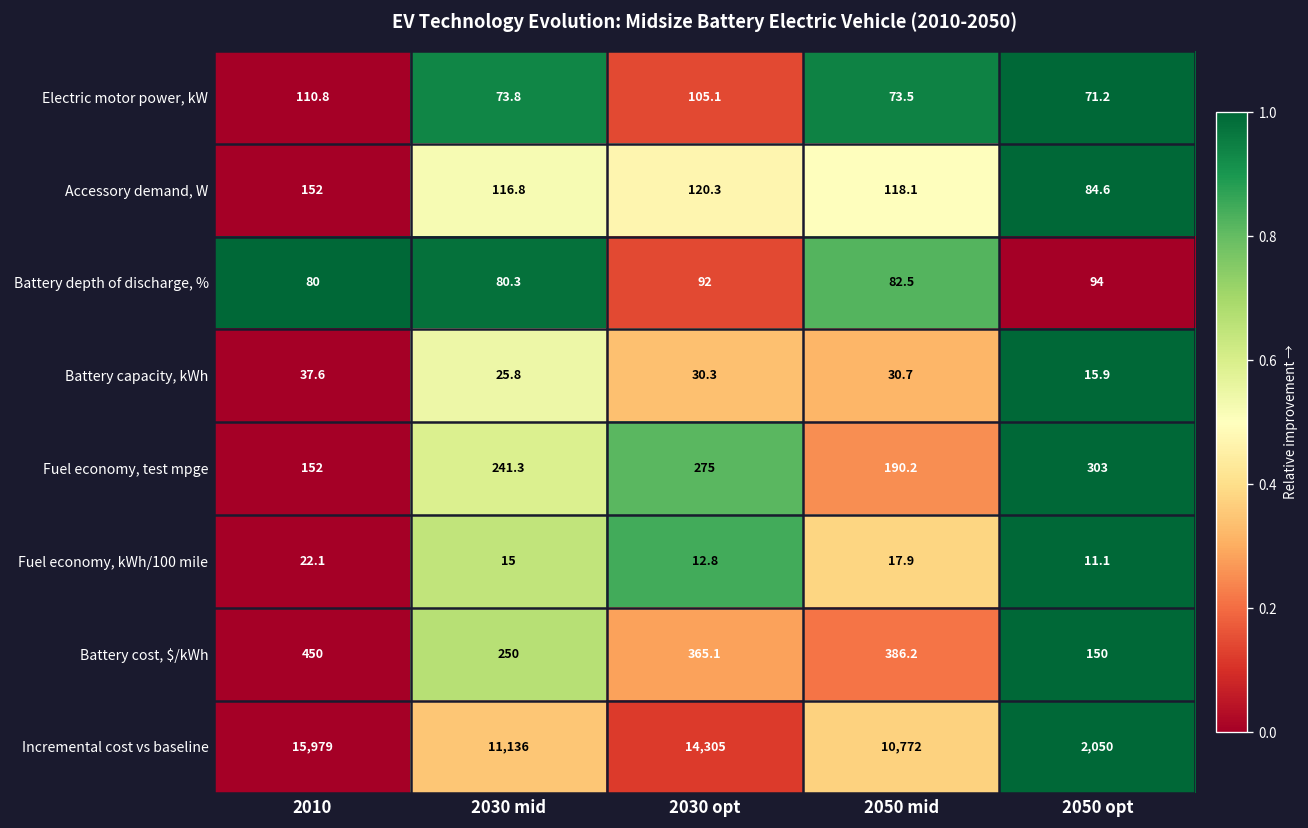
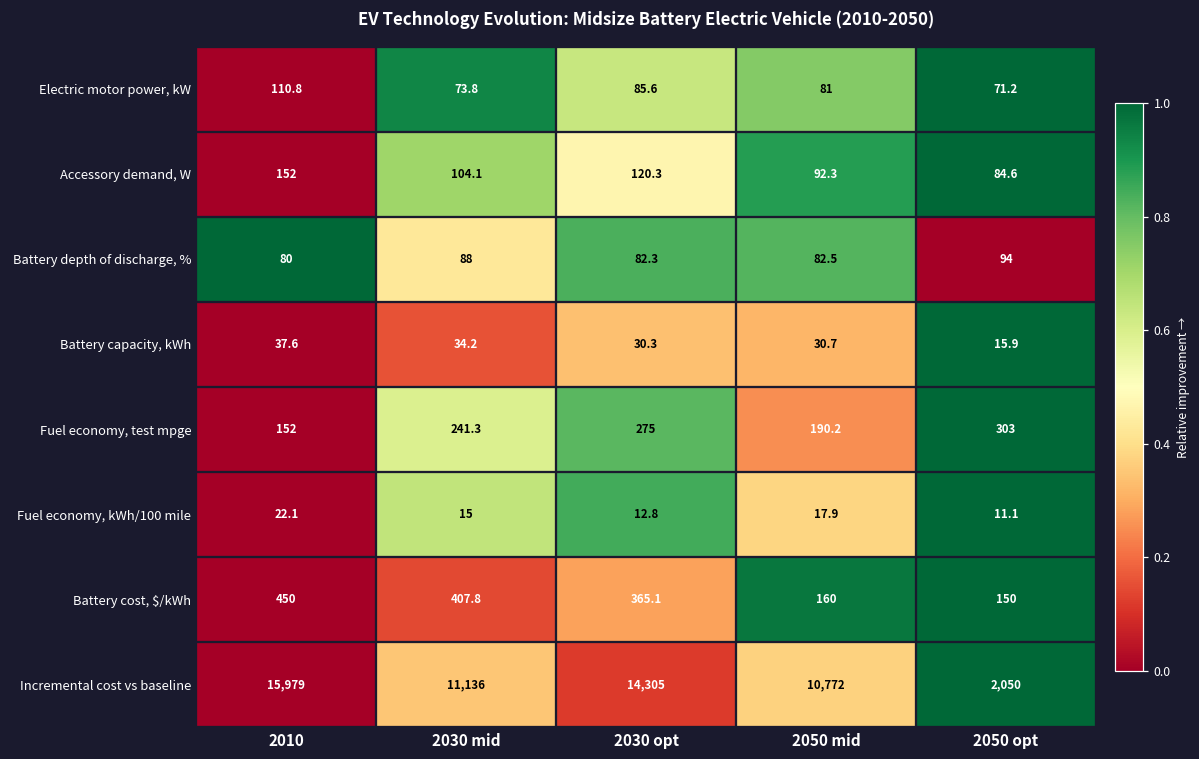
  {
    "Electric motor power, kW": {
      "2010": "110.8",
      "2030 mid": "73.8",
-     "2030 opt": "105.1",
-     "2050 mid": "73.5",
+     "2030 opt": "85.6",
+     "2050 mid": "81",
      "2050 opt": "71.2"
    },
    "Accessory demand, W": {
      "2010": "152",
-     "2030 mid": "116.8",
+     "2030 mid": "104.1",
      "2030 opt": "120.3",
-     "2050 mid": "118.1",
+     "2050 mid": "92.3",
      "2050 opt": "84.6"
    },
    "Battery depth of discharge, %": {
      "2010": "80",
-     "2030 mid": "80.3",
-     "2030 opt": "92",
+     "2030 mid": "88",
+     "2030 opt": "82.3",
      "2050 mid": "82.5",
      "2050 opt": "94"
    },
    "Battery capacity, kWh": {
      "2010": "37.6",
-     "2030 mid": "25.8",
+     "2030 mid": "34.2",
      "2030 opt": "30.3",
      "2050 mid": "30.7",
      "2050 opt": "15.9"
    },
    "Fuel economy, test mpge": {
      "2010": "152",
      "2030 mid": "241.3",
      "2030 opt": "275",
      "2050 mid": "190.2",
      "2050 opt": "303"
    },
    "Fuel economy, kWh/100 mile": {
      "2010": "22.1",
      "2030 mid": "15",
      "2030 opt": "12.8",
      "2050 mid": "17.9",
      "2050 opt": "11.1"
    },
    "Battery cost, $/kWh": {
      "2010": "450",
-     "2030 mid": "250",
+     "2030 mid": "407.8",
      "2030 opt": "365.1",
-     "2050 mid": "386.2",
+     "2050 mid": "160",
      "2050 opt": "150"
    },
    "Incremental cost vs baseline": {
      "2010": "15,979",
      "2030 mid": "11,136",
      "2030 opt": "14,305",
      "2050 mid": "10,772",
      "2050 opt": "2,050"
    }
  }
